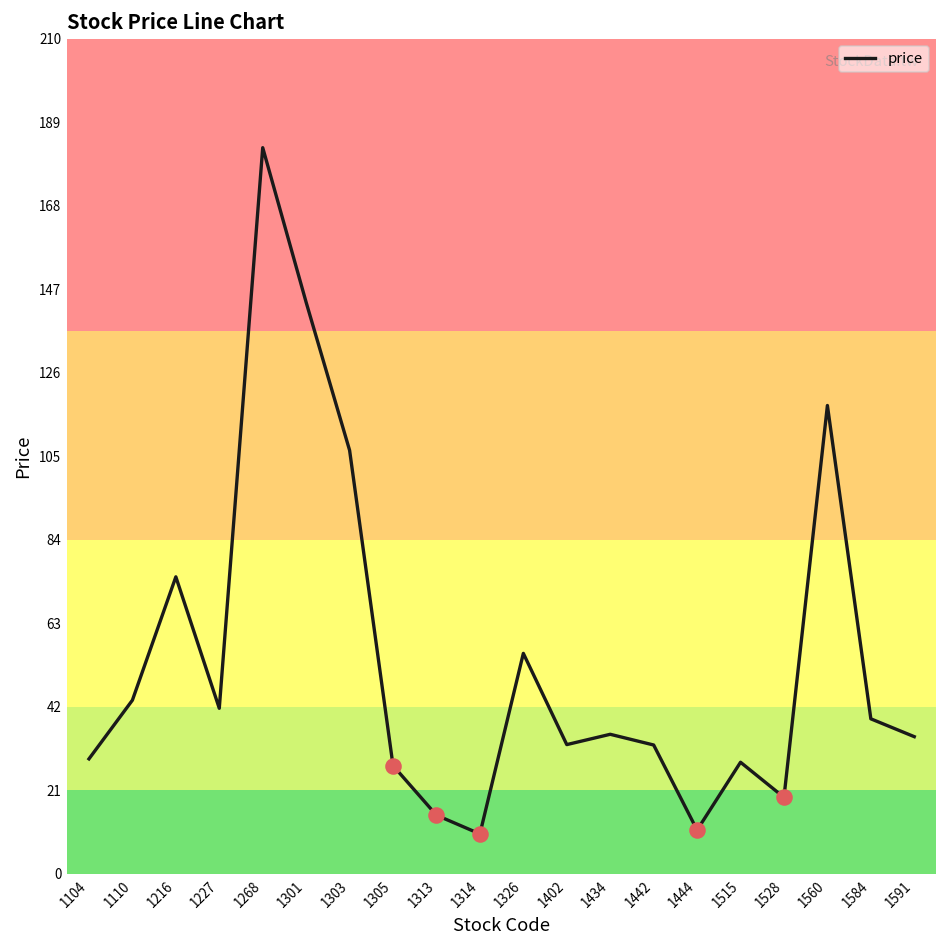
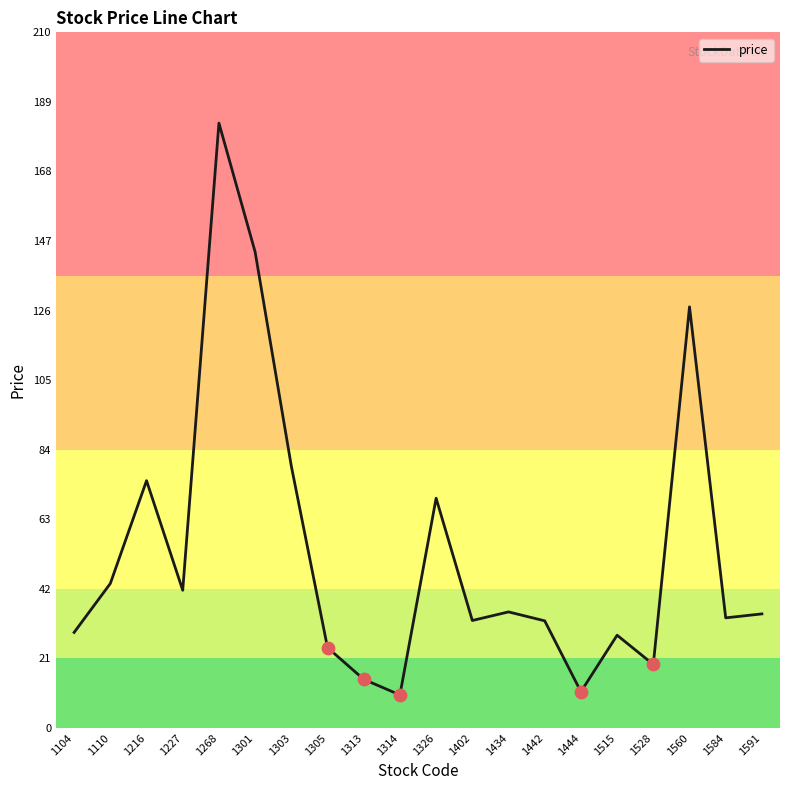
  {
    "price": {
      "1104": 29,
      "1110": 44,
      "1216": 75,
      "1227": 42,
      "1268": 183,
      "1301": 144,
-     "1303": 107,
-     "1305": 27,
-     "1326": 56,
+     "1303": 79,
+     "1305": 24,
+     "1326": 70,
      "1402": 33,
      "1434": 35,
      "1442": 32,
      "1515": 28,
-     "1560": 118,
-     "1584": 39,
+     "1560": 127,
+     "1584": 33,
      "1591": 35
    }
  }
